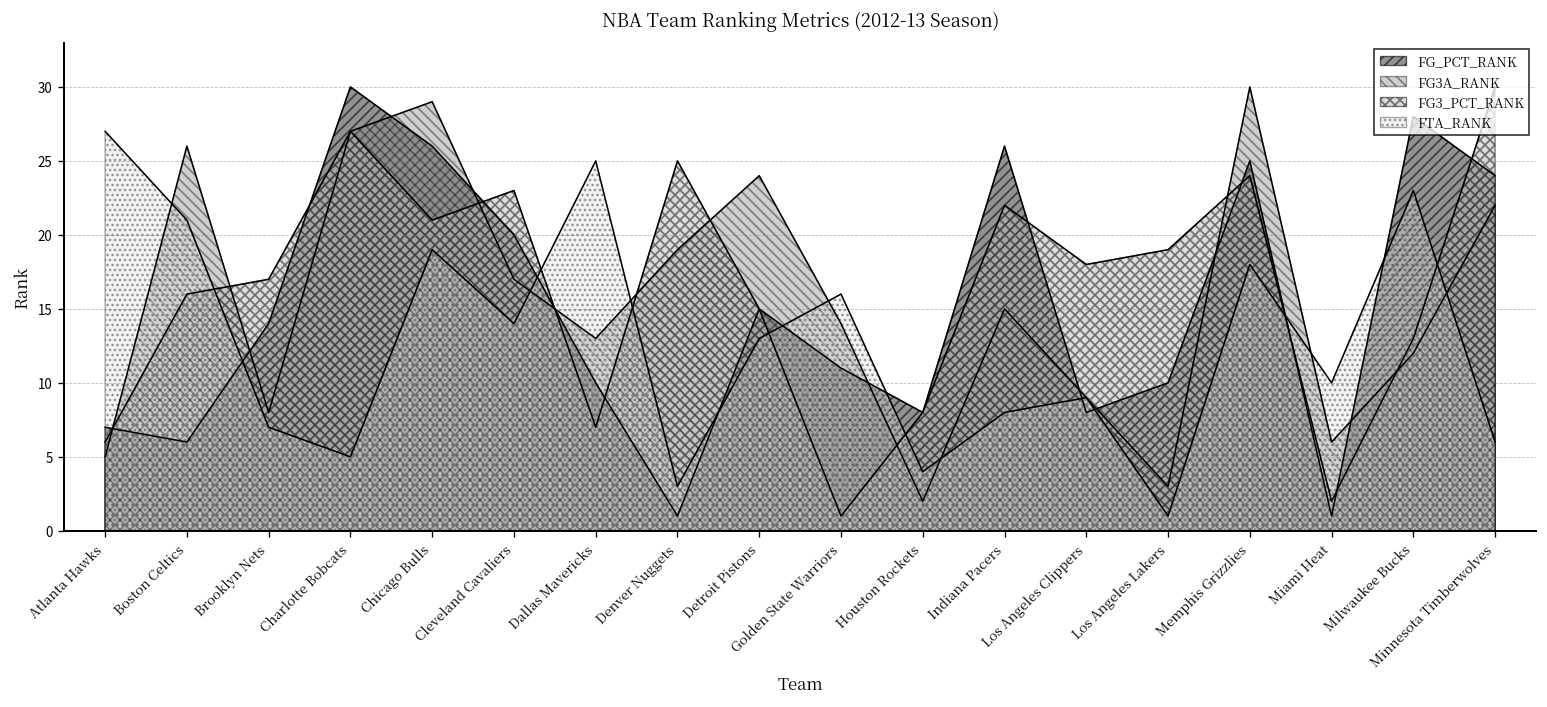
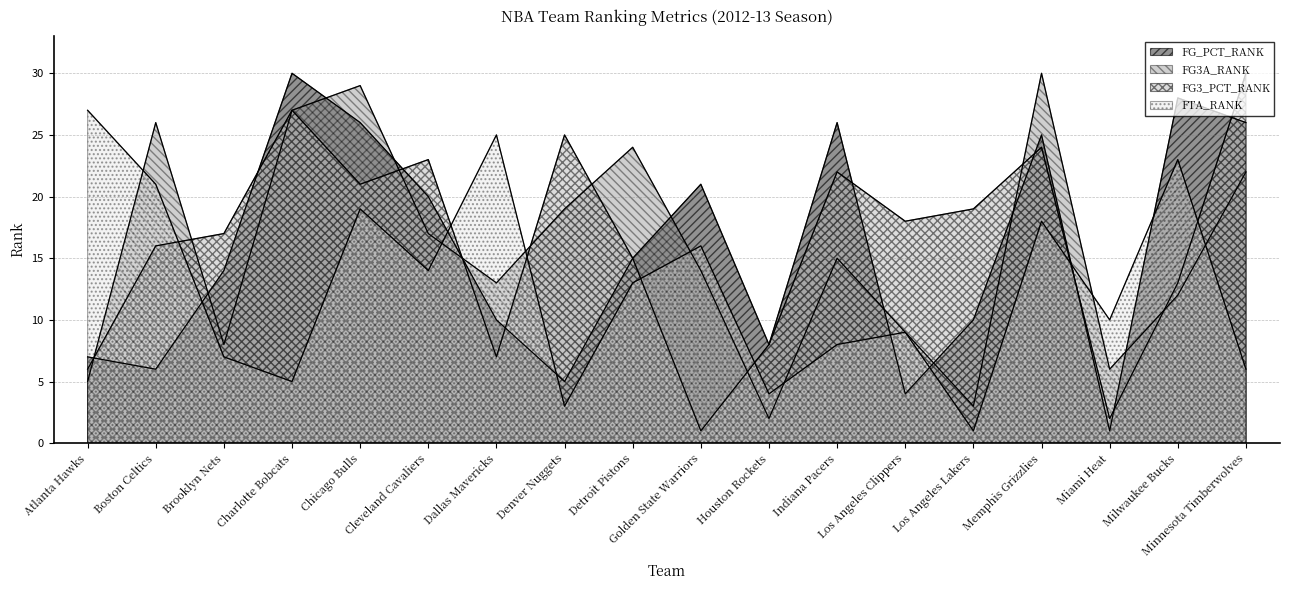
  {
    "FG_PCT_RANK": {
      "Atlanta Hawks": 7,
      "Boston Celtics": 6,
      "Brooklyn Nets": 14,
      "Charlotte Bobcats": 30,
      "Chicago Bulls": 26,
      "Cleveland Cavaliers": 20,
      "Dallas Mavericks": 10,
-     "Denver Nuggets": 1,
-     "Golden State Warriors": 11,
+     "Denver Nuggets": 5,
+     "Golden State Warriors": 21,
      "Indiana Pacers": 26,
-     "Los Angeles Clippers": 8,
+     "Los Angeles Clippers": 4,
      "Los Angeles Lakers": 10,
      "Memphis Grizzlies": 25,
      "Miami Heat": 1,
-     "Minnesota Timberwolves": 24
+     "Minnesota Timberwolves": 26
    }
  }
